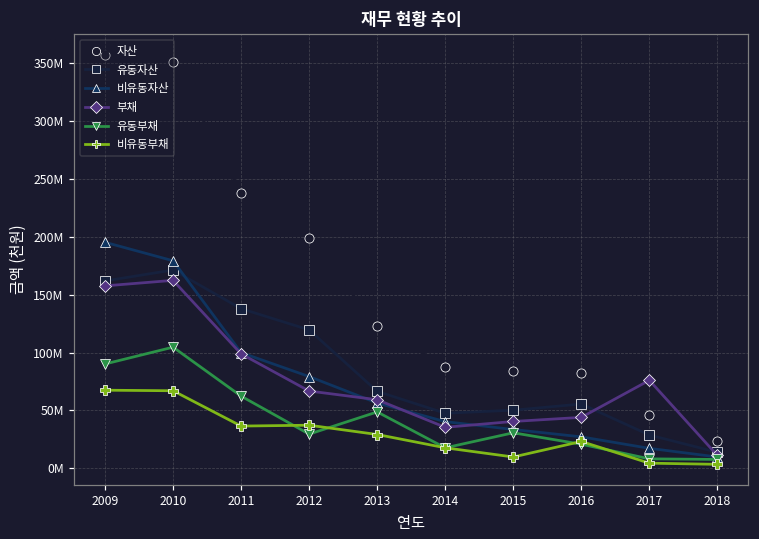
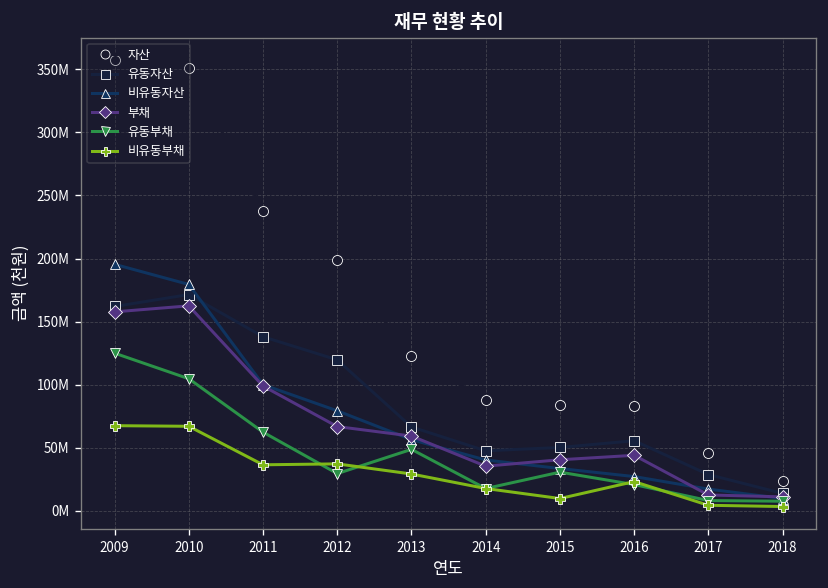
  {
    "부채": {
      "2009": 158000000,
      "2010": 162000000,
      "2012": 67000000,
      "2013": 59000000,
      "2014": 35000000,
      "2015": 41000000,
      "2016": 44000000,
-     "2017": 76000000
+     "2017": 13000000
    },
    "유동부채": {
-     "2009": 90000000,
+     "2009": 125000000,
      "2010": 105000000,
      "2011": 62000000,
      "2012": 30000000,
      "2013": 49000000,
      "2015": 31000000,
      "2017": 8000000
    },
    "비유동부채": {
      "2009": 68000000,
      "2010": 67000000,
      "2011": 37000000,
      "2012": 37000000,
      "2013": 29000000,
      "2015": 10000000,
      "2017": 4000000,
      "2018": 3000000
    }
  }
